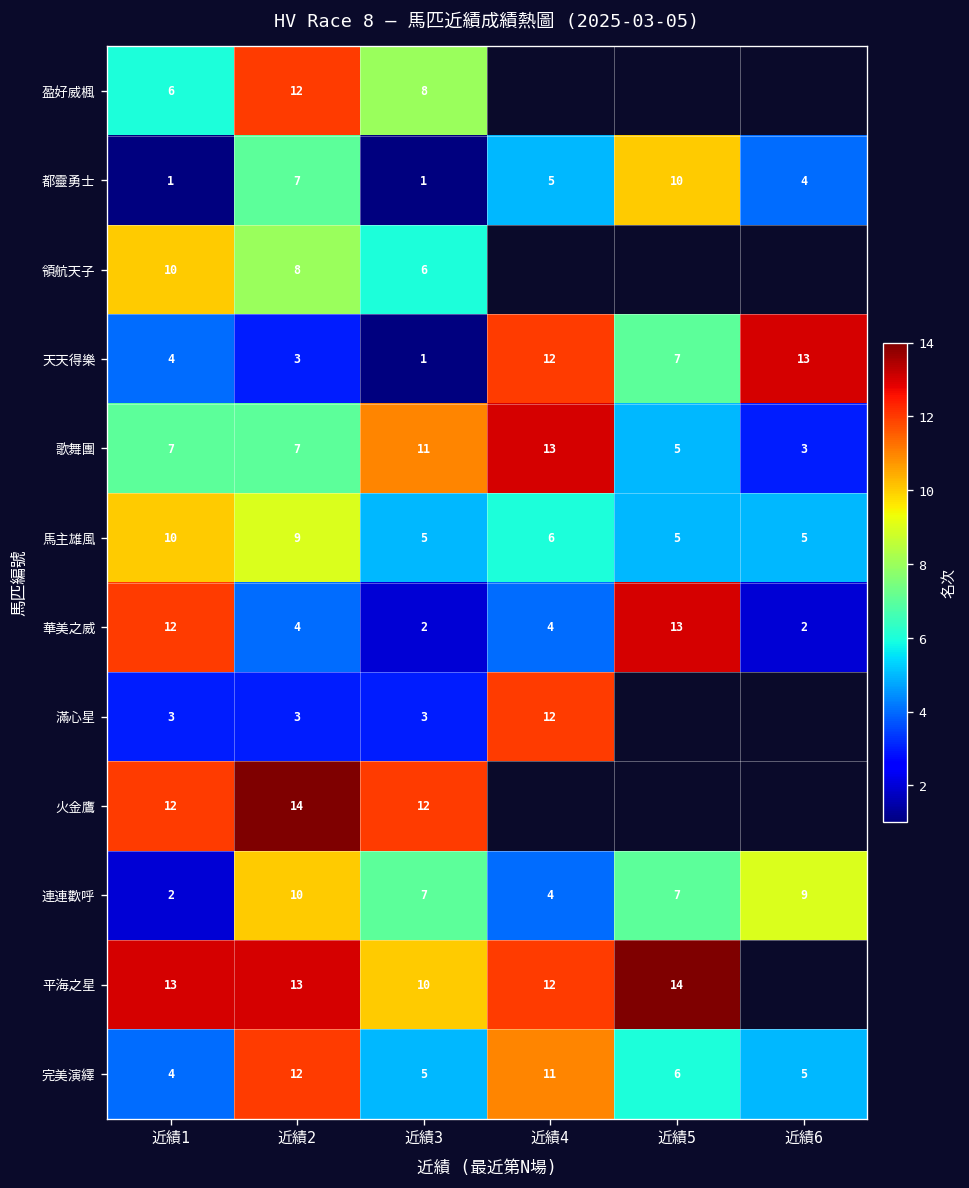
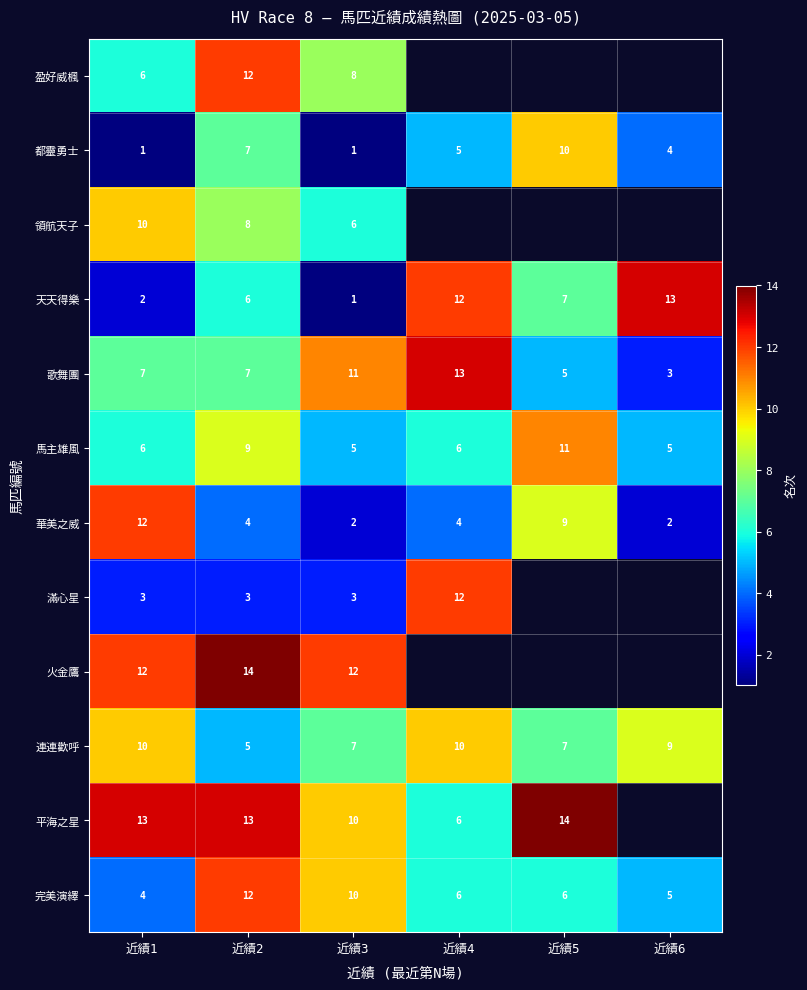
  {
    "盈好威楓": {
      "近績1": 6,
      "近績2": 12,
      "近績3": 8
    },
    "都靈勇士": {
      "近績1": 1,
      "近績2": 7,
      "近績3": 1,
      "近績4": 5,
      "近績5": 10,
      "近績6": 4
    },
    "領航天子": {
      "近績1": 10,
      "近績2": 8,
      "近績3": 6
    },
    "天天得樂": {
-     "近績1": 4,
-     "近績2": 3,
+     "近績1": 2,
+     "近績2": 6,
      "近績3": 1,
      "近績4": 12,
      "近績5": 7,
      "近績6": 13
    },
    "歌舞團": {
      "近績1": 7,
      "近績2": 7,
      "近績3": 11,
      "近績4": 13,
      "近績5": 5,
      "近績6": 3
    },
    "馬主雄風": {
-     "近績1": 10,
+     "近績1": 6,
      "近績2": 9,
      "近績3": 5,
      "近績4": 6,
-     "近績5": 5,
+     "近績5": 11,
      "近績6": 5
    },
    "華美之威": {
      "近績1": 12,
      "近績2": 4,
      "近績3": 2,
      "近績4": 4,
-     "近績5": 13,
+     "近績5": 9,
      "近績6": 2
    },
    "滿心星": {
      "近績1": 3,
      "近績2": 3,
      "近績3": 3,
      "近績4": 12
    },
    "火金鷹": {
      "近績1": 12,
      "近績2": 14,
      "近績3": 12
    },
    "連連歡呼": {
-     "近績1": 2,
-     "近績2": 10,
+     "近績1": 10,
+     "近績2": 5,
      "近績3": 7,
-     "近績4": 4,
+     "近績4": 10,
      "近績5": 7,
      "近績6": 9
    },
    "平海之星": {
      "近績1": 13,
      "近績2": 13,
      "近績3": 10,
-     "近績4": 12,
+     "近績4": 6,
      "近績5": 14
    },
    "完美演繹": {
      "近績1": 4,
      "近績2": 12,
-     "近績3": 5,
-     "近績4": 11,
+     "近績3": 10,
+     "近績4": 6,
      "近績5": 6,
      "近績6": 5
    }
  }
